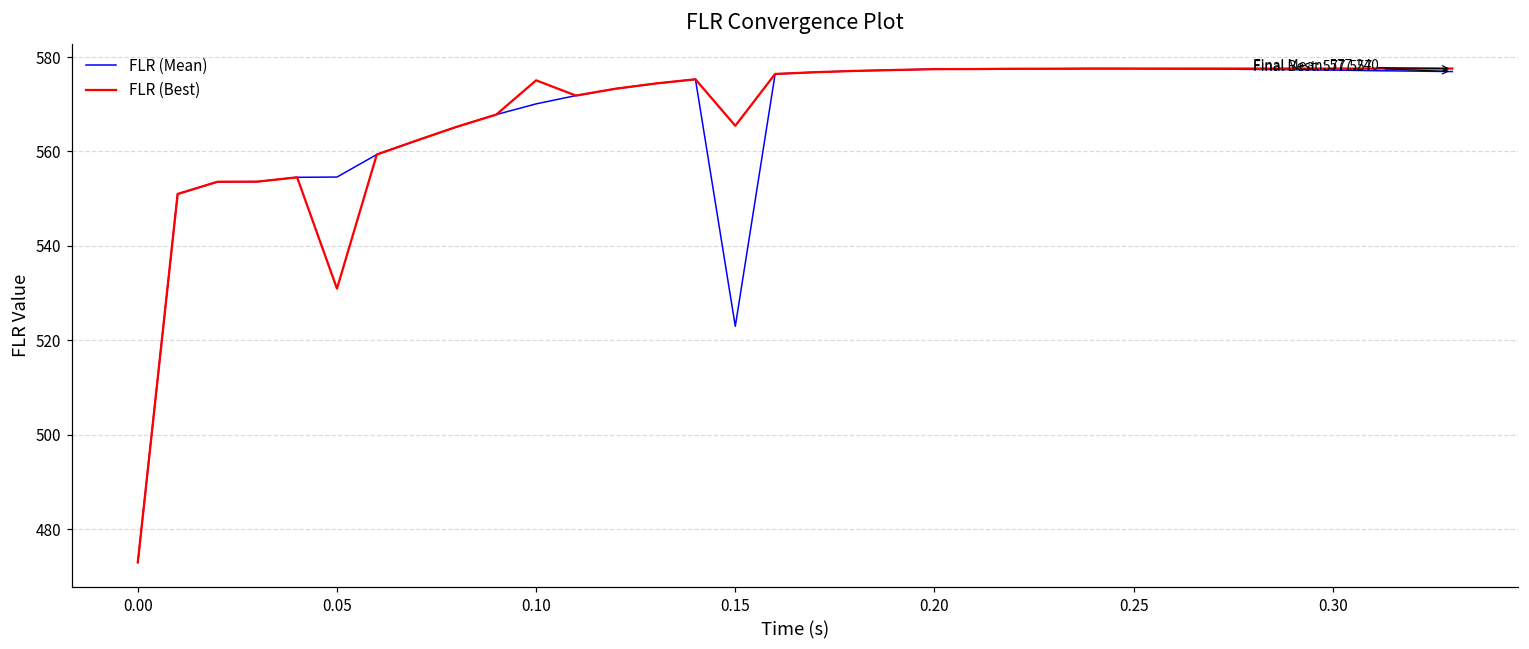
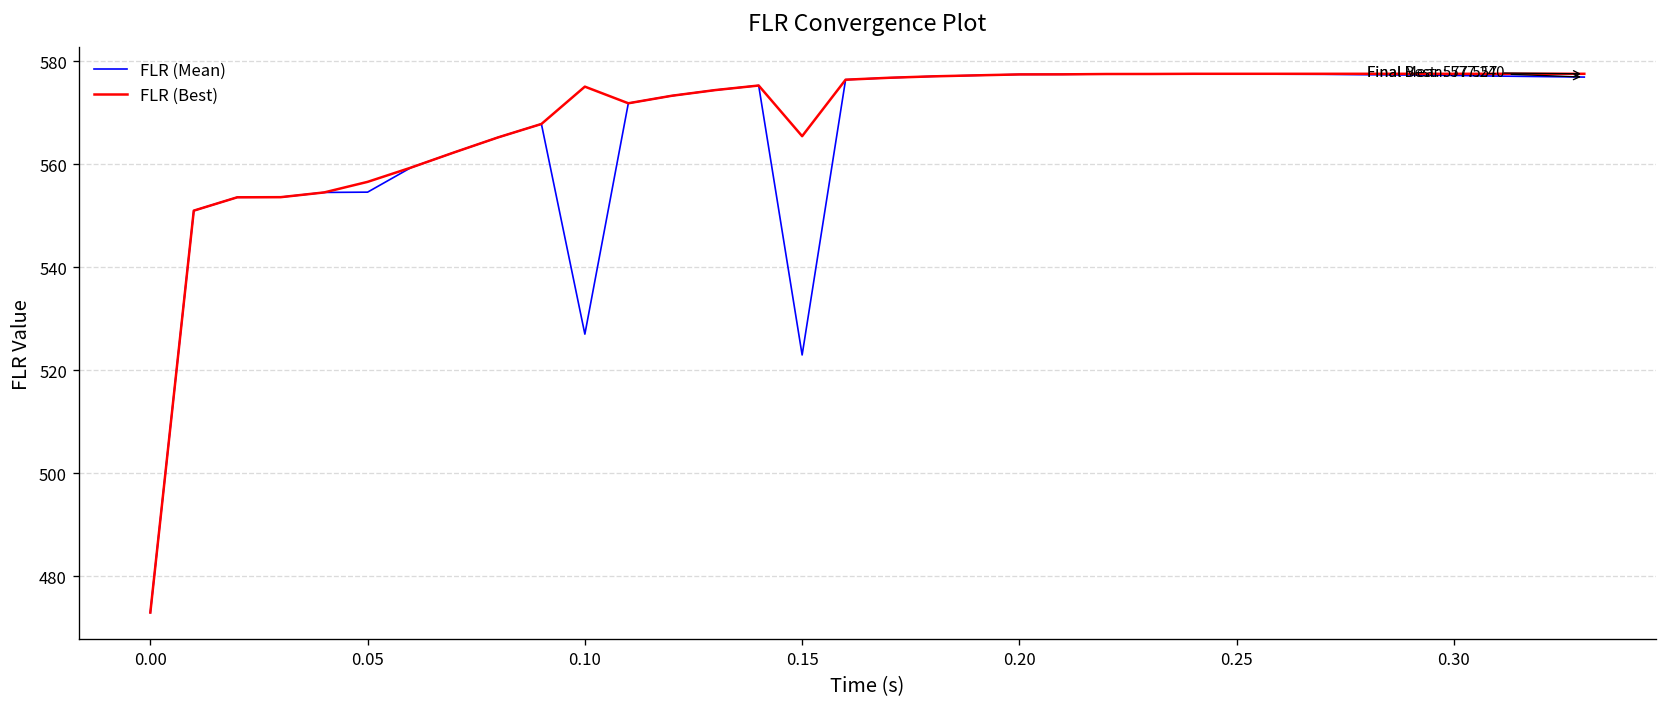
  {
    "FLR (Mean)": {
      "0.05": 555,
-     "0.10": 570,
+     "0.10": 527,
      "0.15": 523
    },
    "FLR (Best)": {
-     "0.05": 531,
+     "0.05": 557,
      "0.10": 575,
      "0.15": 565
    }
  }
